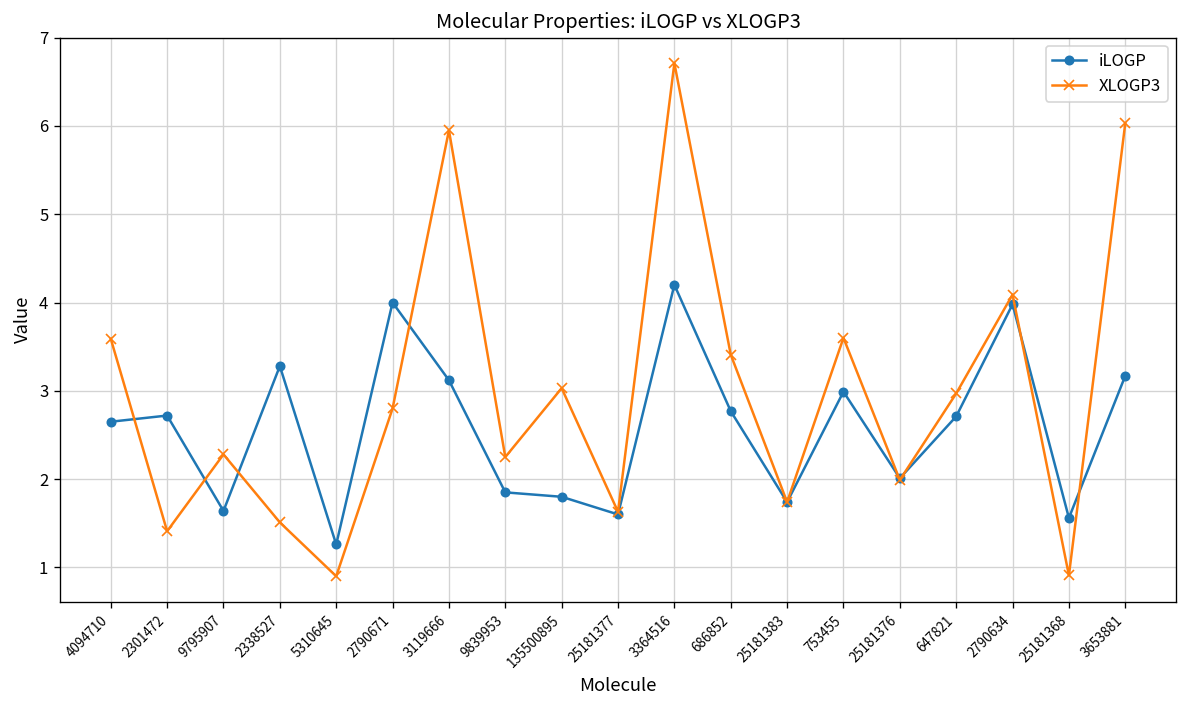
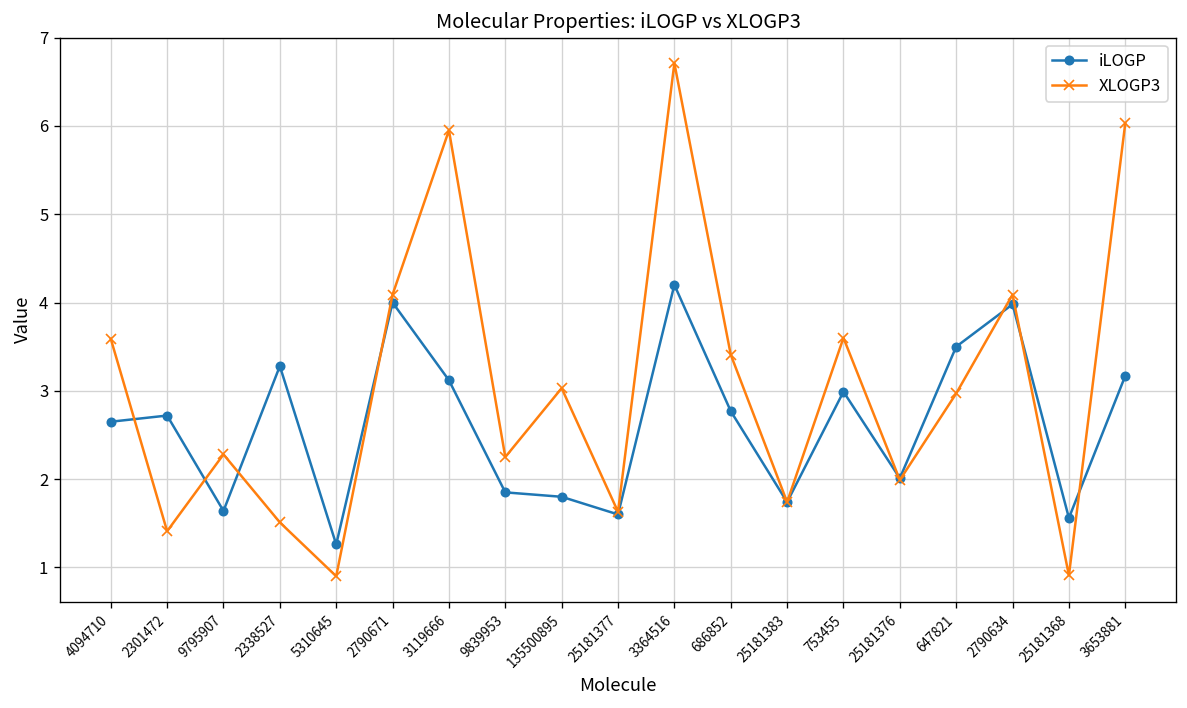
  {
    "iLOGP": {
      "4094710": 2.7,
      "2301472": 2.7,
      "9795907": 1.6,
      "2338527": 3.3,
      "5310645": 1.3,
      "2790671": 4.0,
      "3119666": 3.1,
      "9839953": 1.9,
      "135500895": 1.8,
      "3364516": 4.2,
      "686852": 2.8,
      "753455": 3.0,
-     "647821": 2.7,
+     "647821": 3.5,
      "2790634": 4.0,
      "25181368": 1.6,
      "3653881": 3.2
    },
    "XLOGP3": {
      "4094710": 3.6,
      "2301472": 1.4,
      "9795907": 2.3,
      "2338527": 1.5,
      "5310645": 0.9,
-     "2790671": 2.8,
+     "2790671": 4.1,
      "3119666": 6.0,
      "9839953": 2.3,
      "135500895": 3.0,
      "3364516": 6.7,
      "686852": 3.4,
      "753455": 3.6,
      "647821": 3.0,
      "2790634": 4.1,
      "25181368": 0.9,
      "3653881": 6.0
    }
  }
